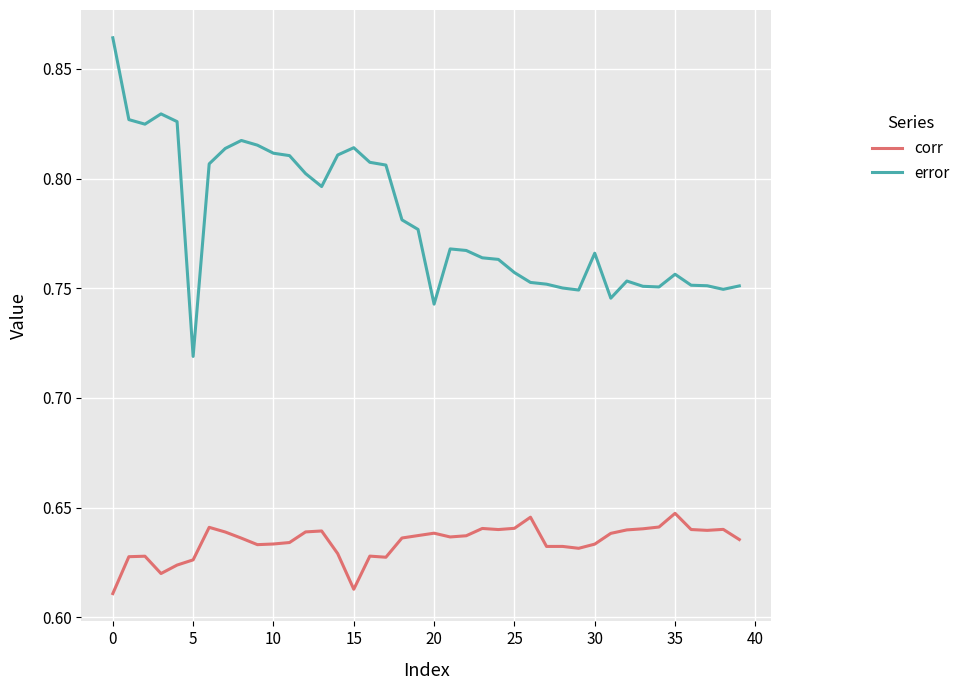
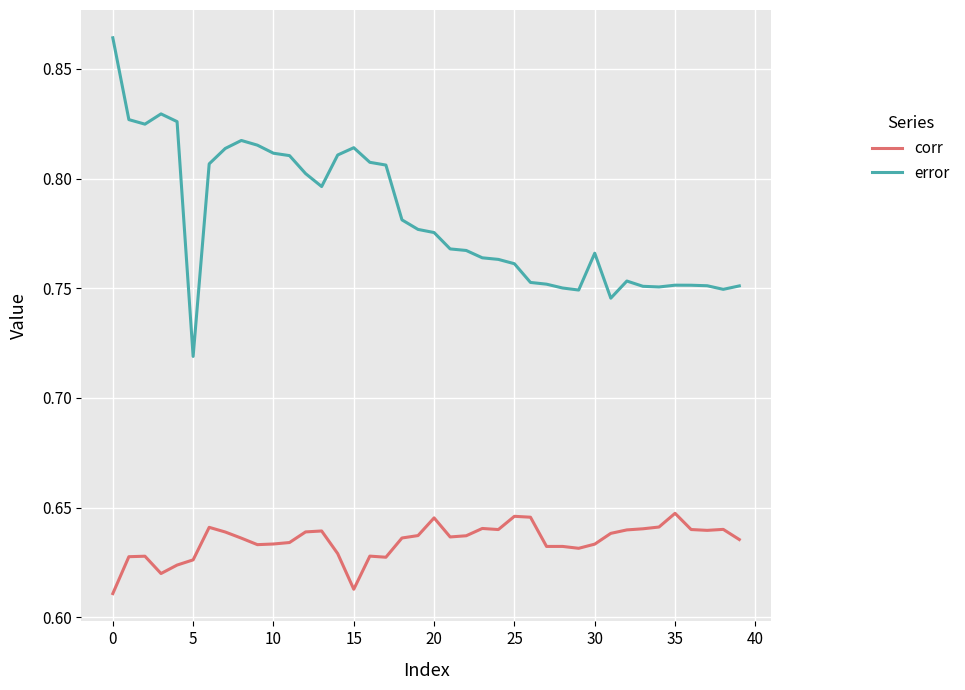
  {
    "corr": {
      "0": 0.611,
      "5": 0.626,
      "10": 0.633,
      "15": 0.613,
-     "20": 0.638,
-     "25": 0.641,
+     "20": 0.645,
+     "25": 0.646,
      "30": 0.633,
      "35": 0.647
    },
    "error": {
      "0": 0.864,
      "5": 0.719,
      "10": 0.812,
      "15": 0.814,
-     "20": 0.743,
-     "25": 0.757,
+     "20": 0.775,
+     "25": 0.761,
      "30": 0.766,
-     "35": 0.756
+     "35": 0.751
    }
  }
